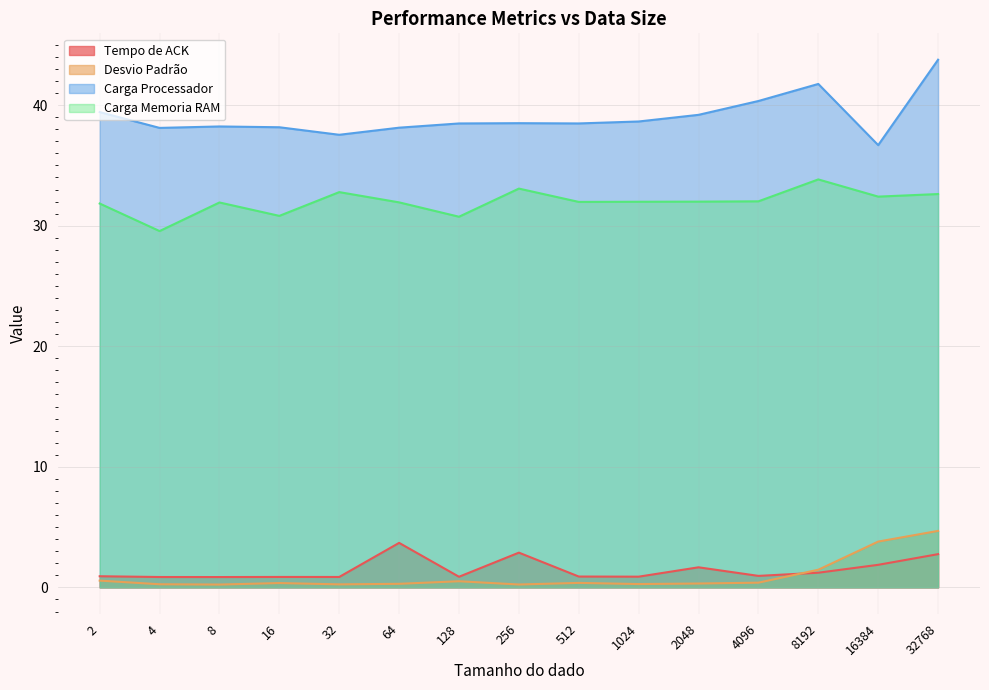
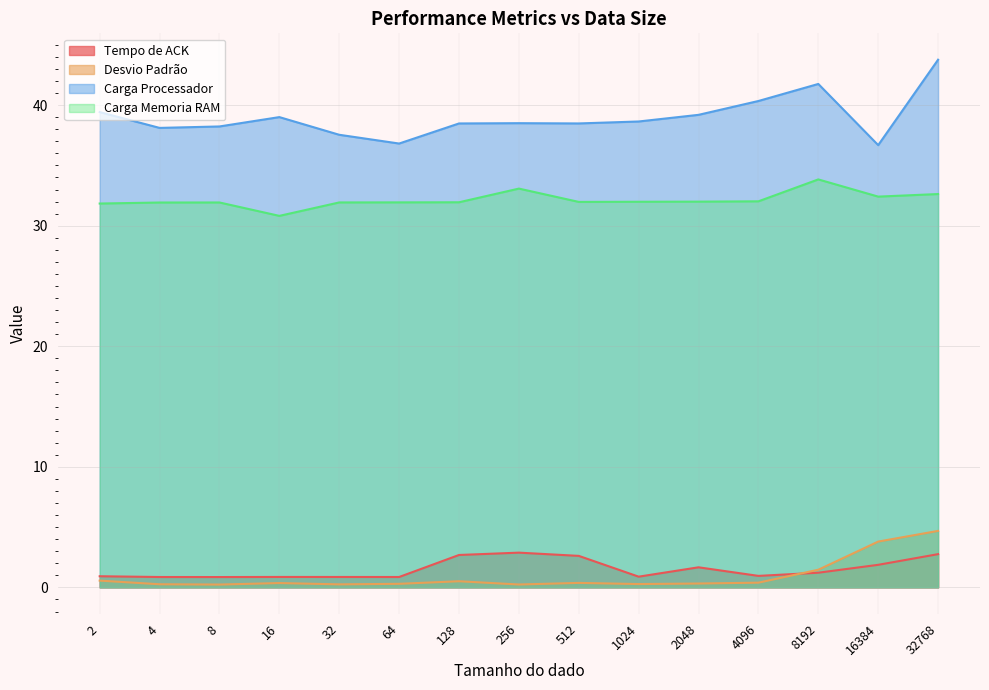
  {
    "Tempo de ACK": {
      "2": 0.9,
      "4": 0.9,
      "8": 0.9,
      "16": 0.9,
      "32": 0.9,
-     "64": 3.7,
-     "128": 0.9,
+     "64": 0.9,
+     "128": 2.7,
      "256": 2.9,
-     "512": 0.9,
+     "512": 2.6,
      "1024": 0.9,
      "2048": 1.7,
      "4096": 1.0,
      "8192": 1.2,
      "16384": 1.9,
      "32768": 2.8
    },
    "Desvio Padrão": {
      "2": 0.6,
      "4": 0.3,
      "8": 0.2,
      "16": 0.4,
      "32": 0.3,
      "64": 0.3,
      "128": 0.5,
      "256": 0.2,
      "512": 0.4,
      "1024": 0.3,
      "2048": 0.3,
      "4096": 0.4,
      "8192": 1.5,
      "16384": 3.8,
      "32768": 4.7
    },
    "Carga Processador": {
      "4": 38.1,
      "8": 38.2,
-     "16": 38.2,
+     "16": 39.0,
      "32": 37.5,
-     "64": 38.1,
+     "64": 36.8,
      "128": 38.5,
      "256": 38.5,
      "512": 38.5,
      "1024": 38.6,
      "2048": 39.2,
      "4096": 40.3,
      "8192": 41.8,
      "16384": 36.7,
      "32768": 43.8
    },
    "Carga Memoria RAM": {
      "2": 31.8,
-     "4": 29.6,
+     "4": 31.9,
      "8": 31.9,
      "16": 30.8,
-     "32": 32.8,
+     "32": 31.9,
      "64": 31.9,
-     "128": 30.7,
+     "128": 31.9,
      "256": 33.1,
      "512": 32.0,
      "1024": 32.0,
      "2048": 32.0,
      "4096": 32.0,
      "8192": 33.8,
      "16384": 32.4,
      "32768": 32.6
    }
  }
